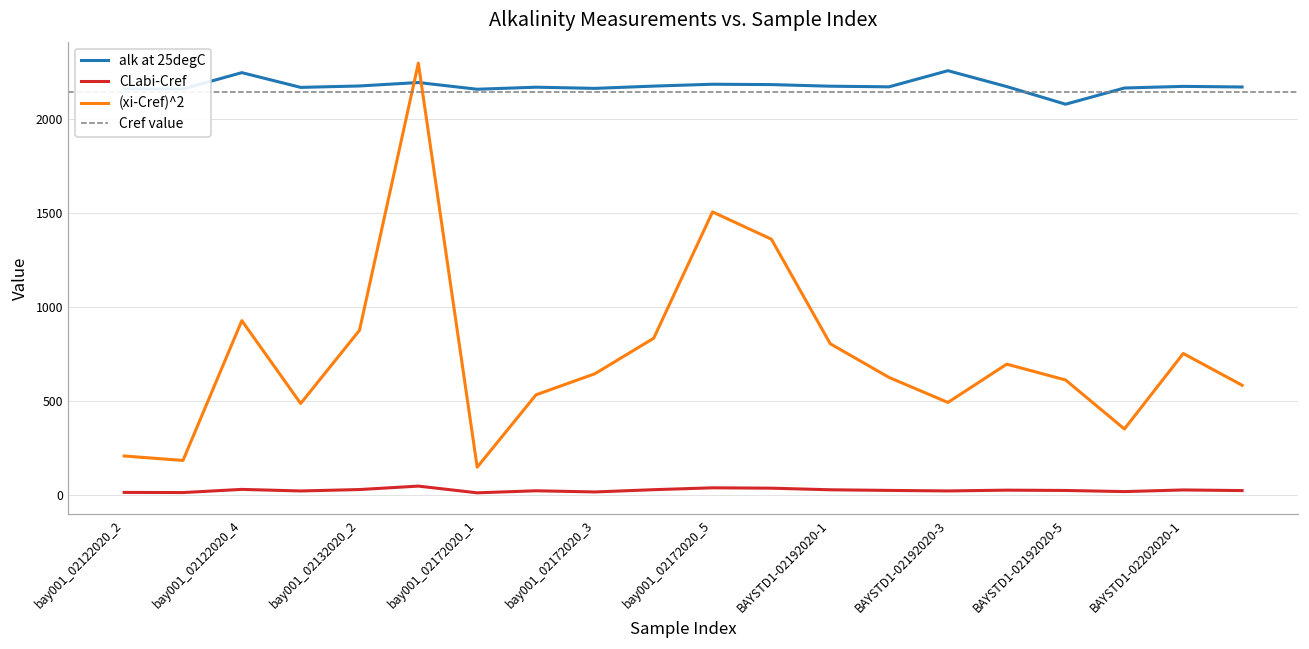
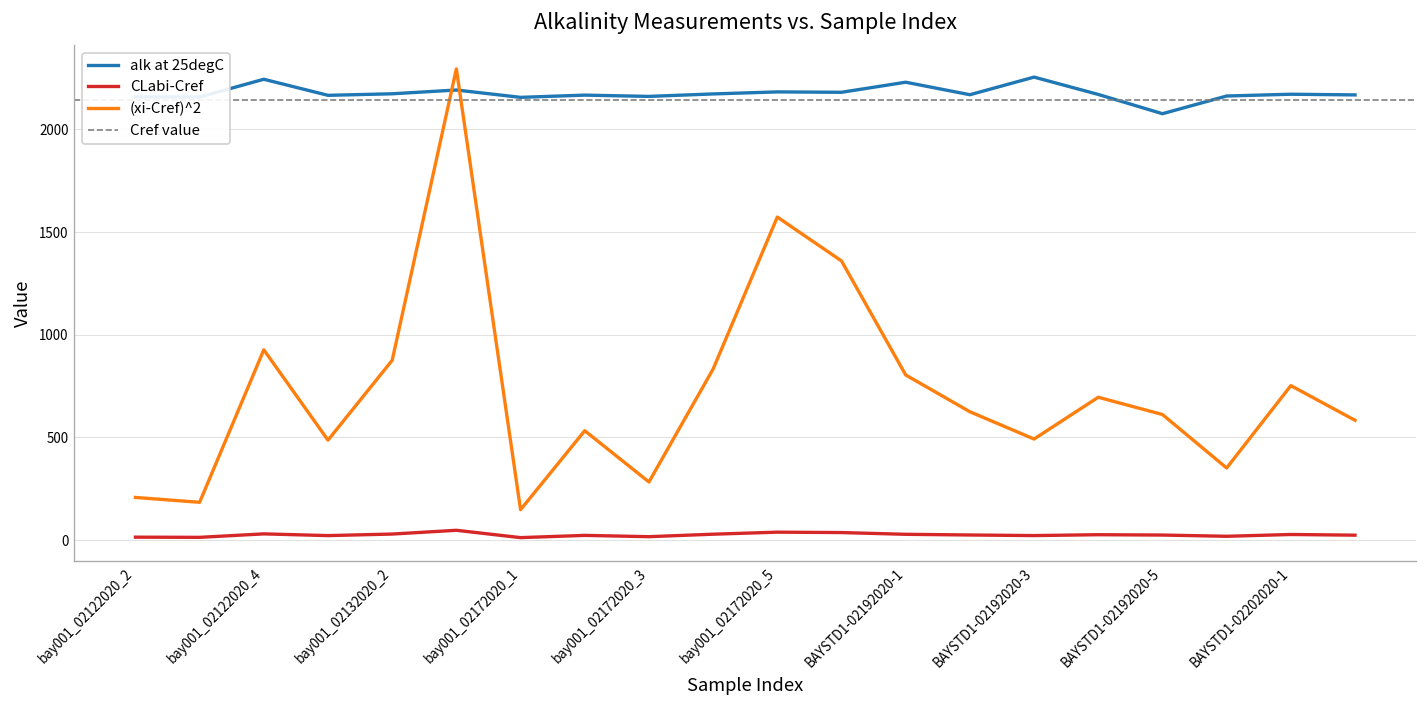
  {
    "alk at 25degC": {
      "bay001_02122020_4": 2240,
      "bay001_02132020_2": 2170,
      "bay001_02172020_1": 2160,
      "bay001_02172020_3": 2160,
      "bay001_02172020_5": 2180,
-     "BAYSTD1-02192020-1": 2170,
+     "BAYSTD1-02192020-1": 2230,
      "BAYSTD1-02192020-3": 2250,
      "BAYSTD1-02192020-5": 2080,
      "BAYSTD1-02202020-1": 2170
    },
    "CLabi-Cref": {
      "bay001_02122020_2": 10,
      "bay001_02122020_4": 30,
      "bay001_02132020_2": 30,
      "bay001_02172020_1": 10,
      "bay001_02172020_3": 20,
      "bay001_02172020_5": 40,
      "BAYSTD1-02192020-1": 30,
      "BAYSTD1-02192020-3": 20,
      "BAYSTD1-02192020-5": 20,
      "BAYSTD1-02202020-1": 30
    },
    "(xi-Cref)^2": {
      "bay001_02122020_2": 210,
      "bay001_02122020_4": 930,
      "bay001_02132020_2": 880,
      "bay001_02172020_1": 150,
-     "bay001_02172020_3": 640,
-     "bay001_02172020_5": 1500,
+     "bay001_02172020_3": 280,
+     "bay001_02172020_5": 1570,
      "BAYSTD1-02192020-1": 800,
      "BAYSTD1-02192020-3": 490,
      "BAYSTD1-02192020-5": 610,
      "BAYSTD1-02202020-1": 750
    }
  }
